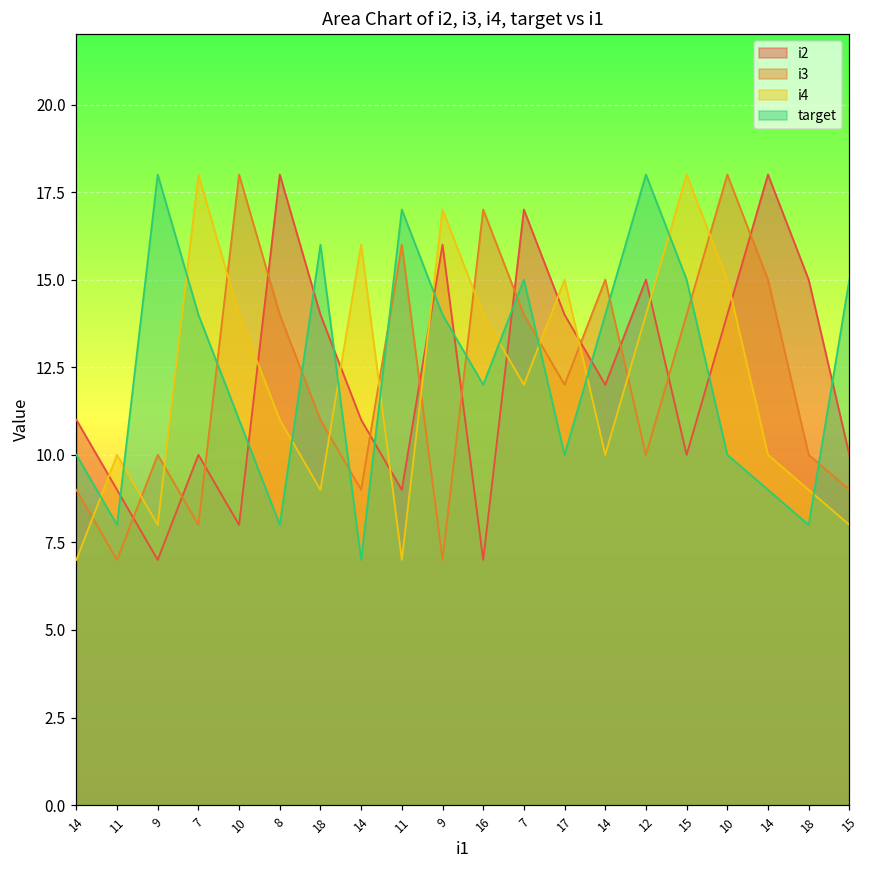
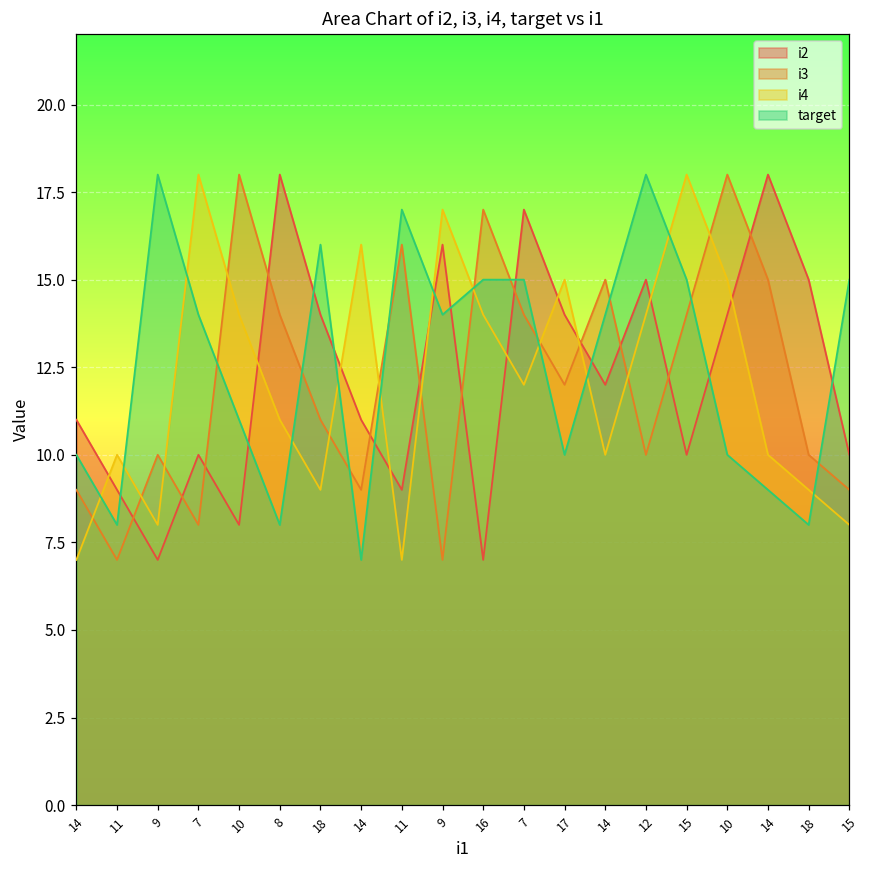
  {
    "target": {
      "8": 8,
-     "16": 12,
+     "16": 15,
      "17": 10,
      "12": 18
    }
  }
